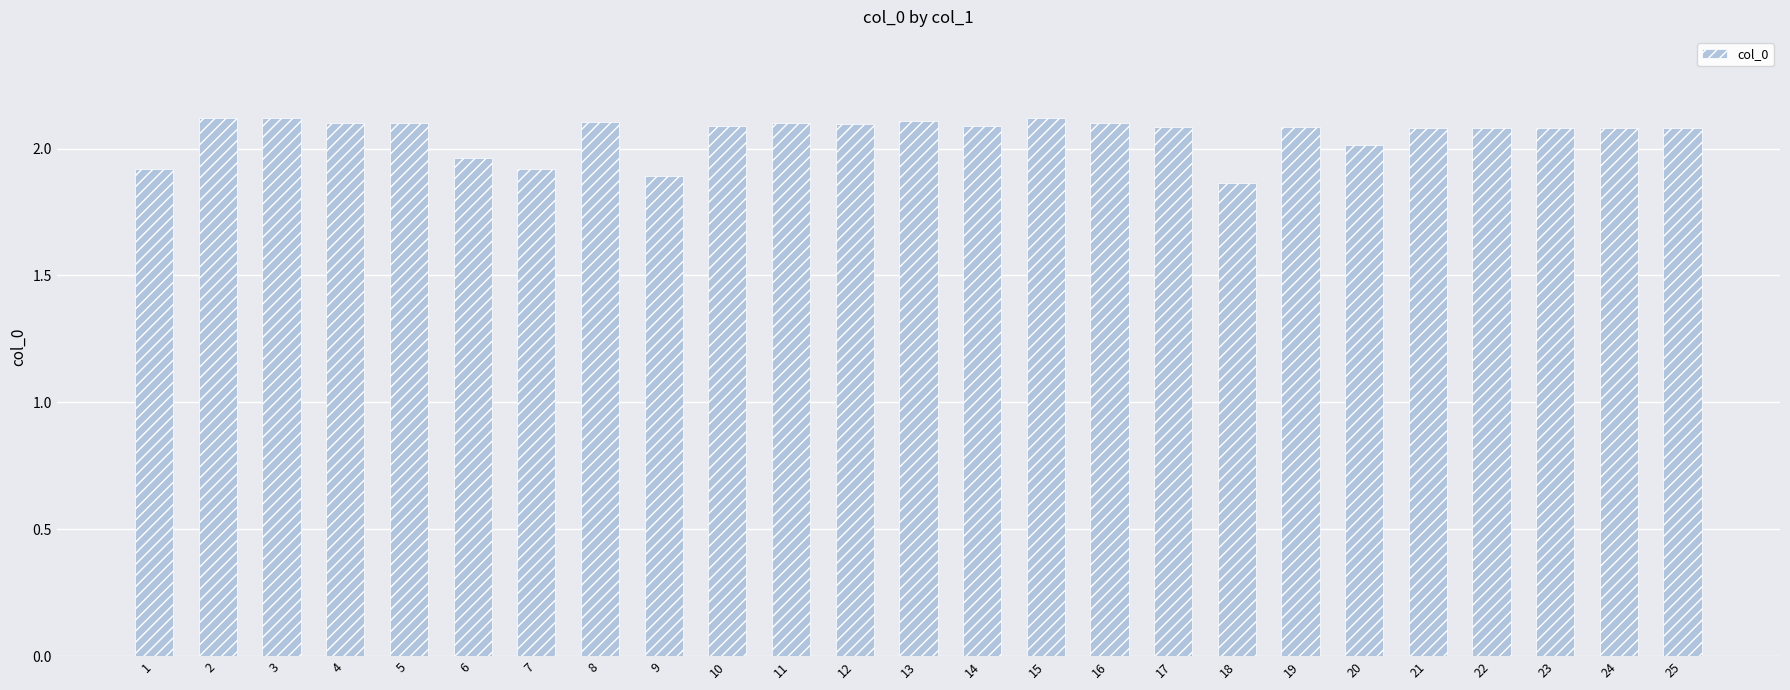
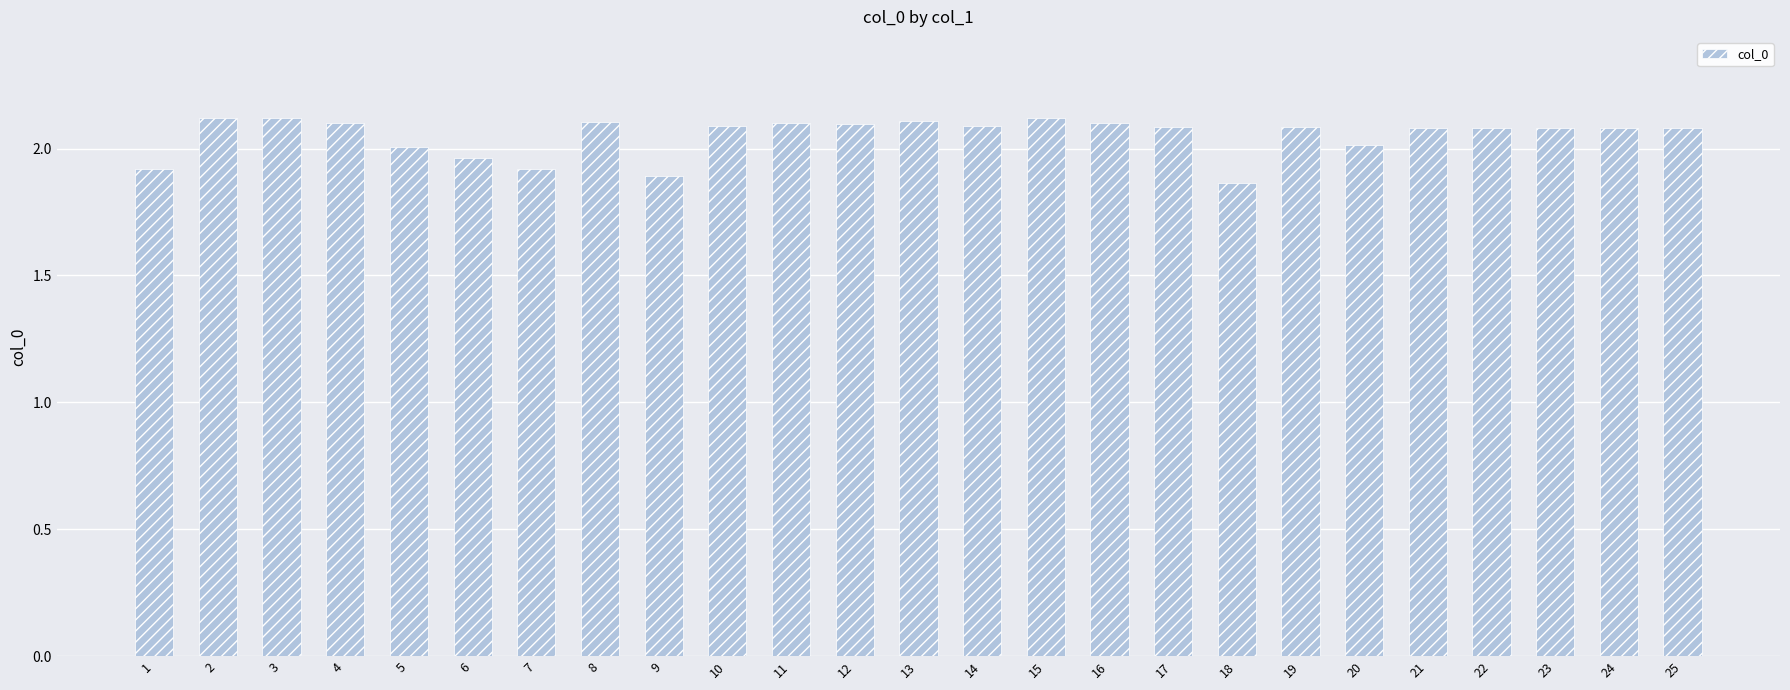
  {
    "1": 1.92,
    "2": 2.12,
    "3": 2.12,
    "4": 2.10,
-   "5": 2.10,
+   "5": 2.00,
    "6": 1.96,
    "7": 1.92,
    "8": 2.10,
    "9": 1.89,
    "10": 2.09,
    "11": 2.10,
    "12": 2.10,
    "13": 2.11,
    "14": 2.09,
    "15": 2.12,
    "16": 2.10,
    "17": 2.09,
    "18": 1.86,
    "19": 2.08,
    "20": 2.01,
    "21": 2.08,
    "22": 2.08,
    "23": 2.08,
    "24": 2.08,
    "25": 2.08
  }
